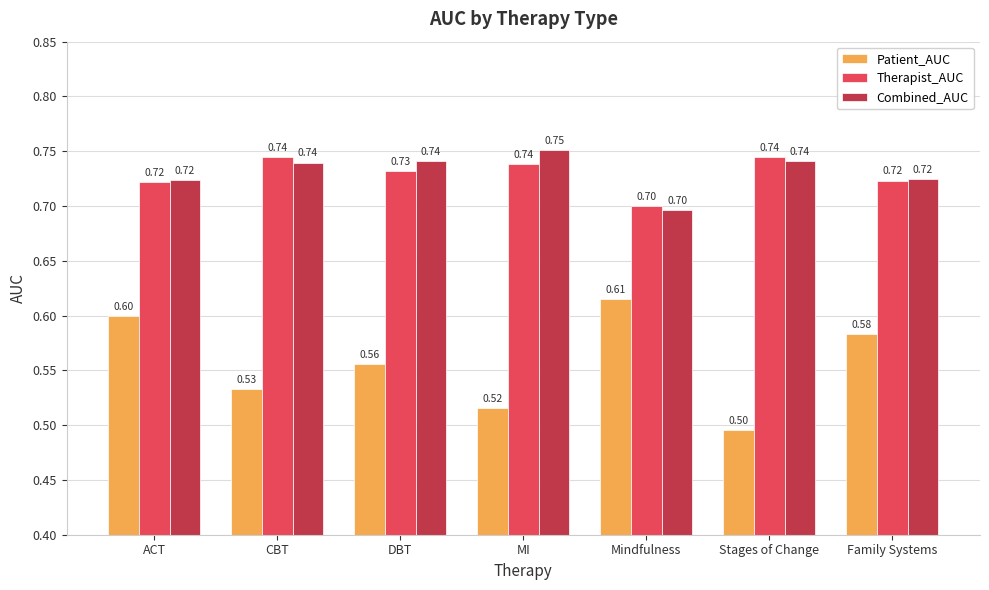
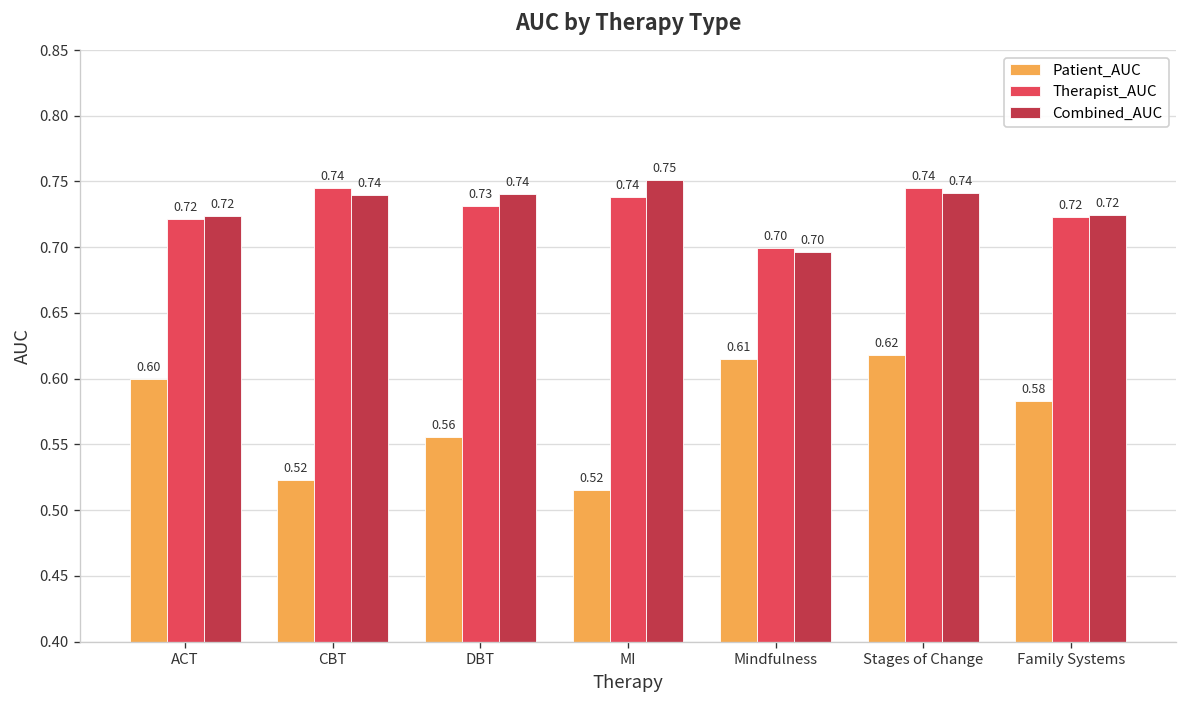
  {
    "Patient_AUC": {
      "ACT": 0.60,
-     "CBT": 0.53,
+     "CBT": 0.52,
      "DBT": 0.56,
      "MI": 0.52,
      "Mindfulness": 0.61,
-     "Stages of Change": 0.50,
+     "Stages of Change": 0.62,
      "Family Systems": 0.58
    }
  }
